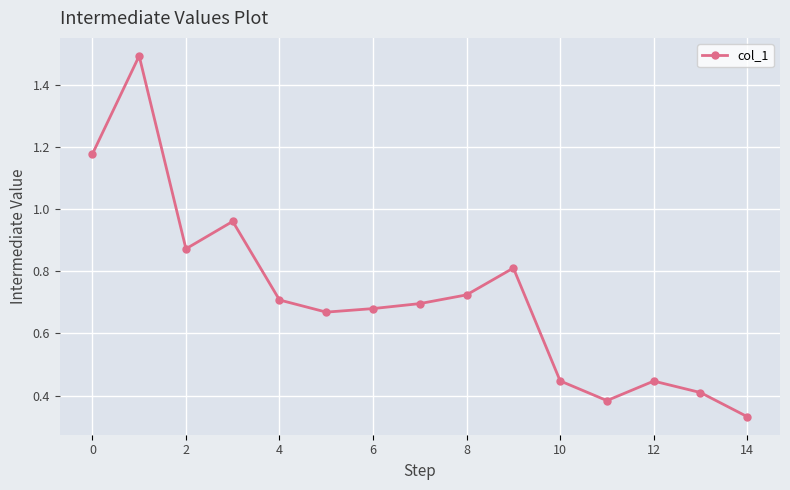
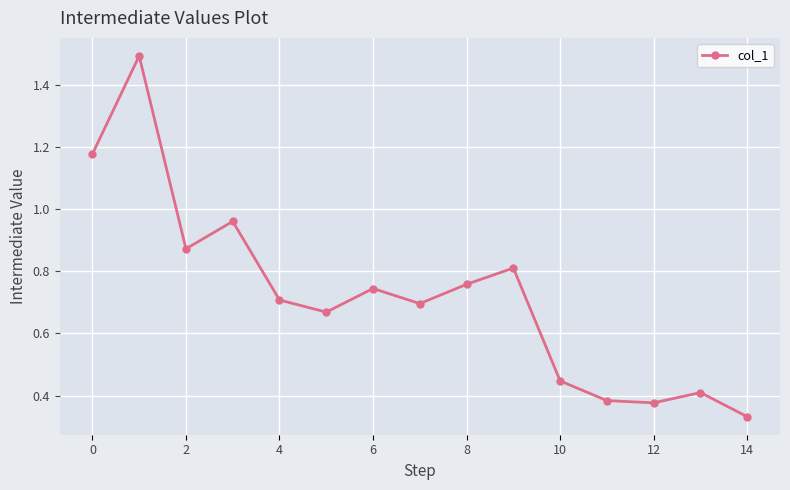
  {
    "0": 1.18,
    "2": 0.87,
    "4": 0.71,
-   "6": 0.68,
-   "8": 0.72,
+   "6": 0.74,
+   "8": 0.76,
    "10": 0.45,
-   "12": 0.45,
+   "12": 0.38,
    "14": 0.33
  }
